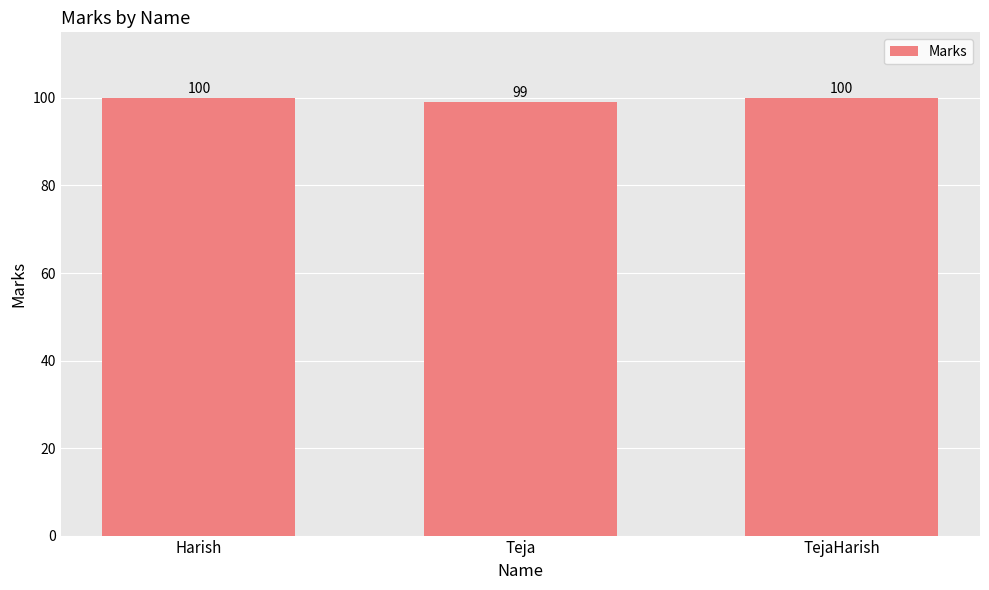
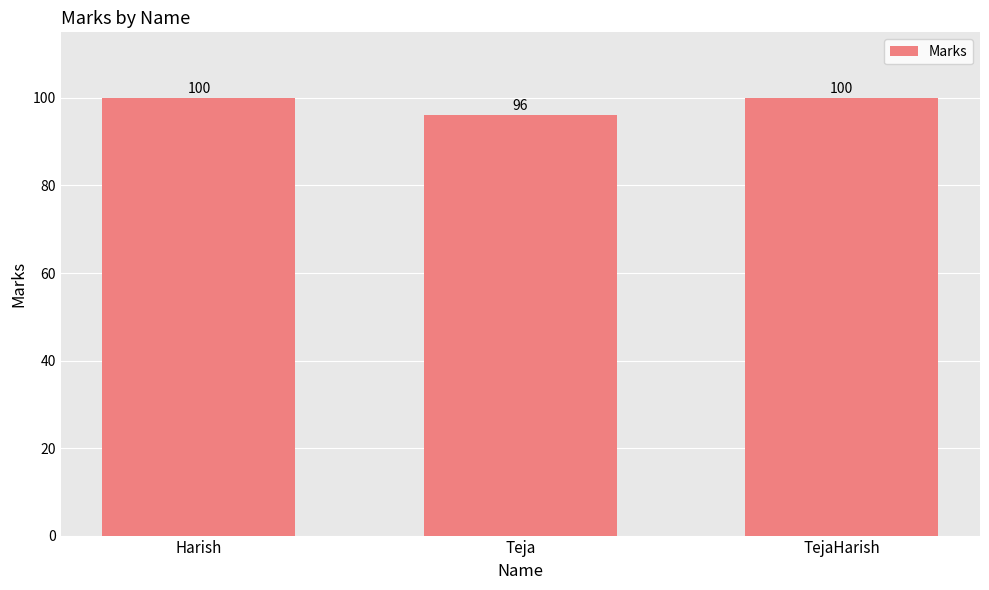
  {
    "Harish": 100,
-   "Teja": 99,
+   "Teja": 96,
    "TejaHarish": 100
  }
